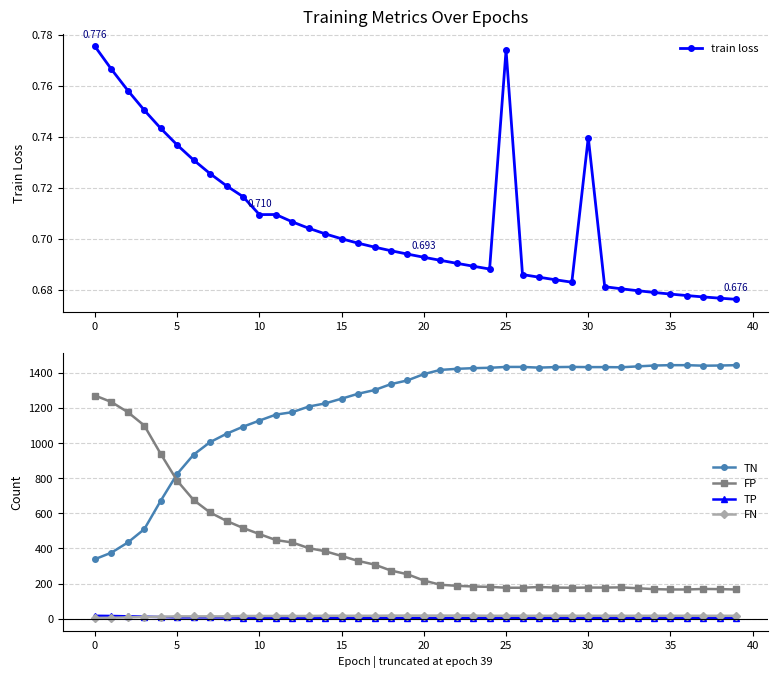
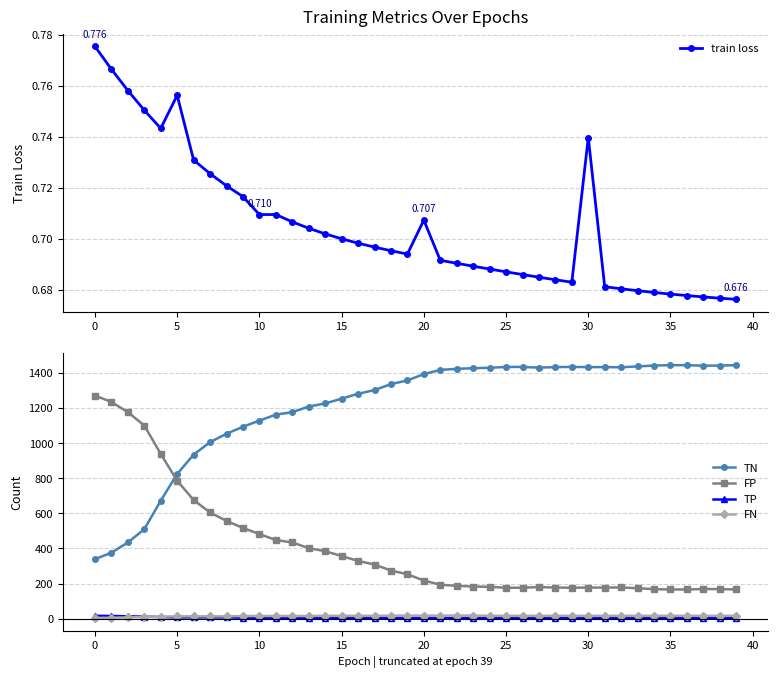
  {
    "Training Metrics Over Epochs": {
      "0": 0.776,
-     "5": 0.737,
+     "5": 0.756,
      "10": 0.710,
-     "20": 0.693,
-     "25": 0.774
+     "20": 0.707,
+     "25": 0.687
    }
  }
